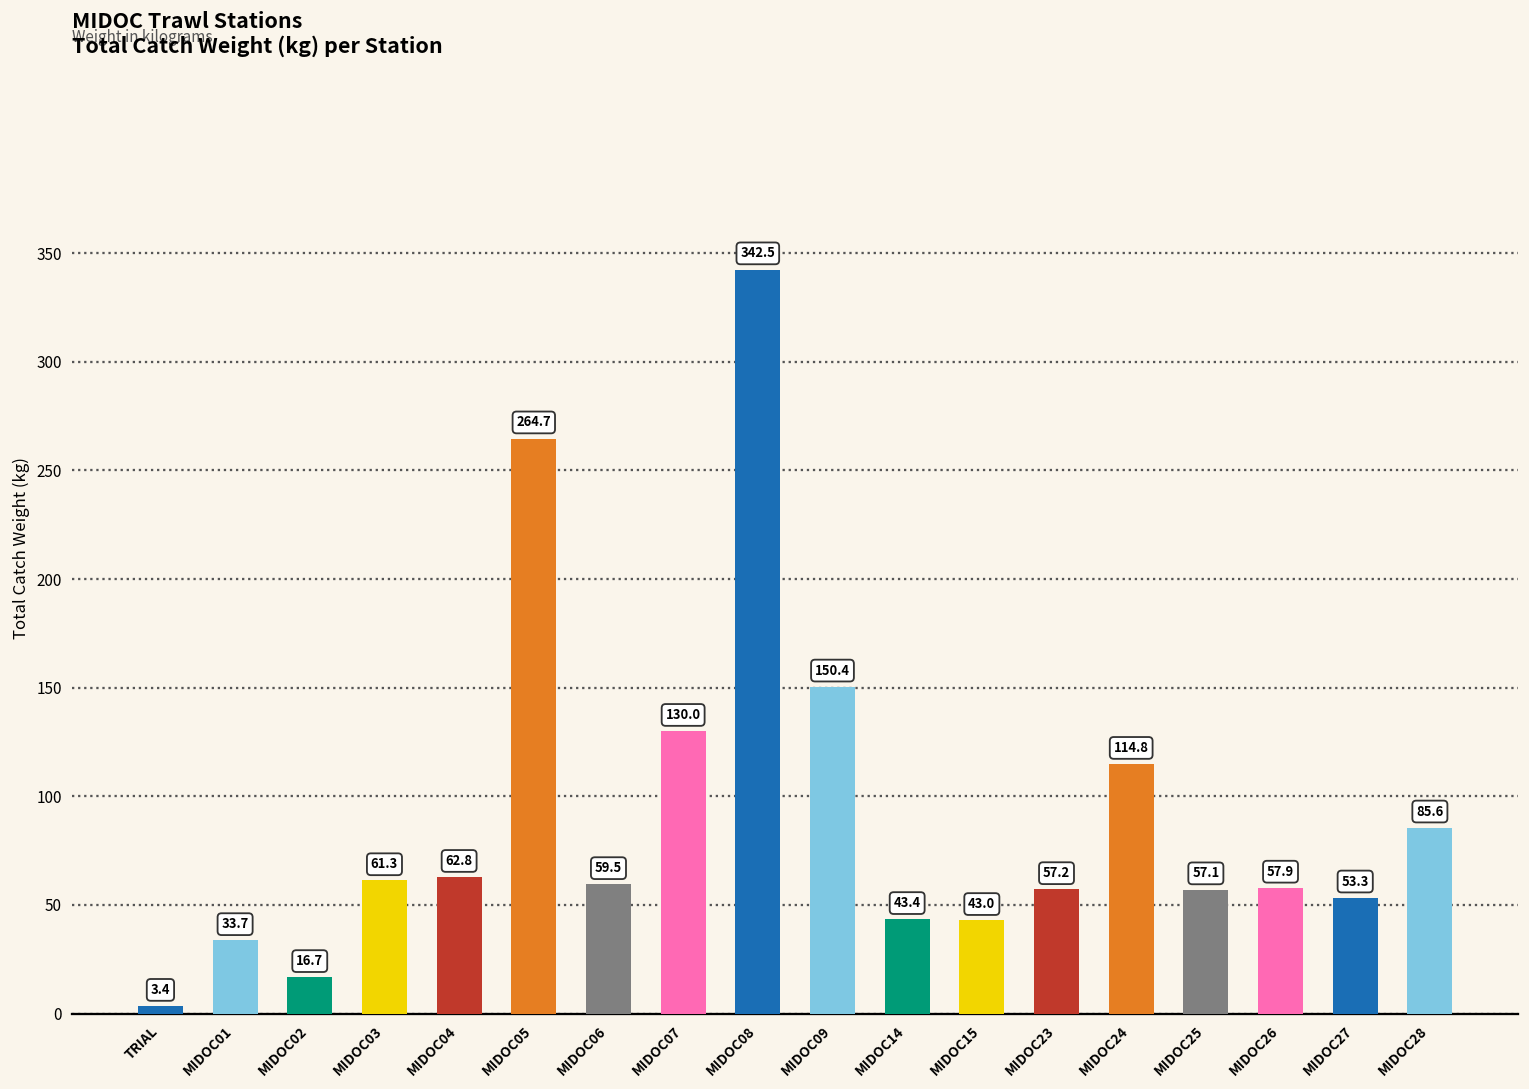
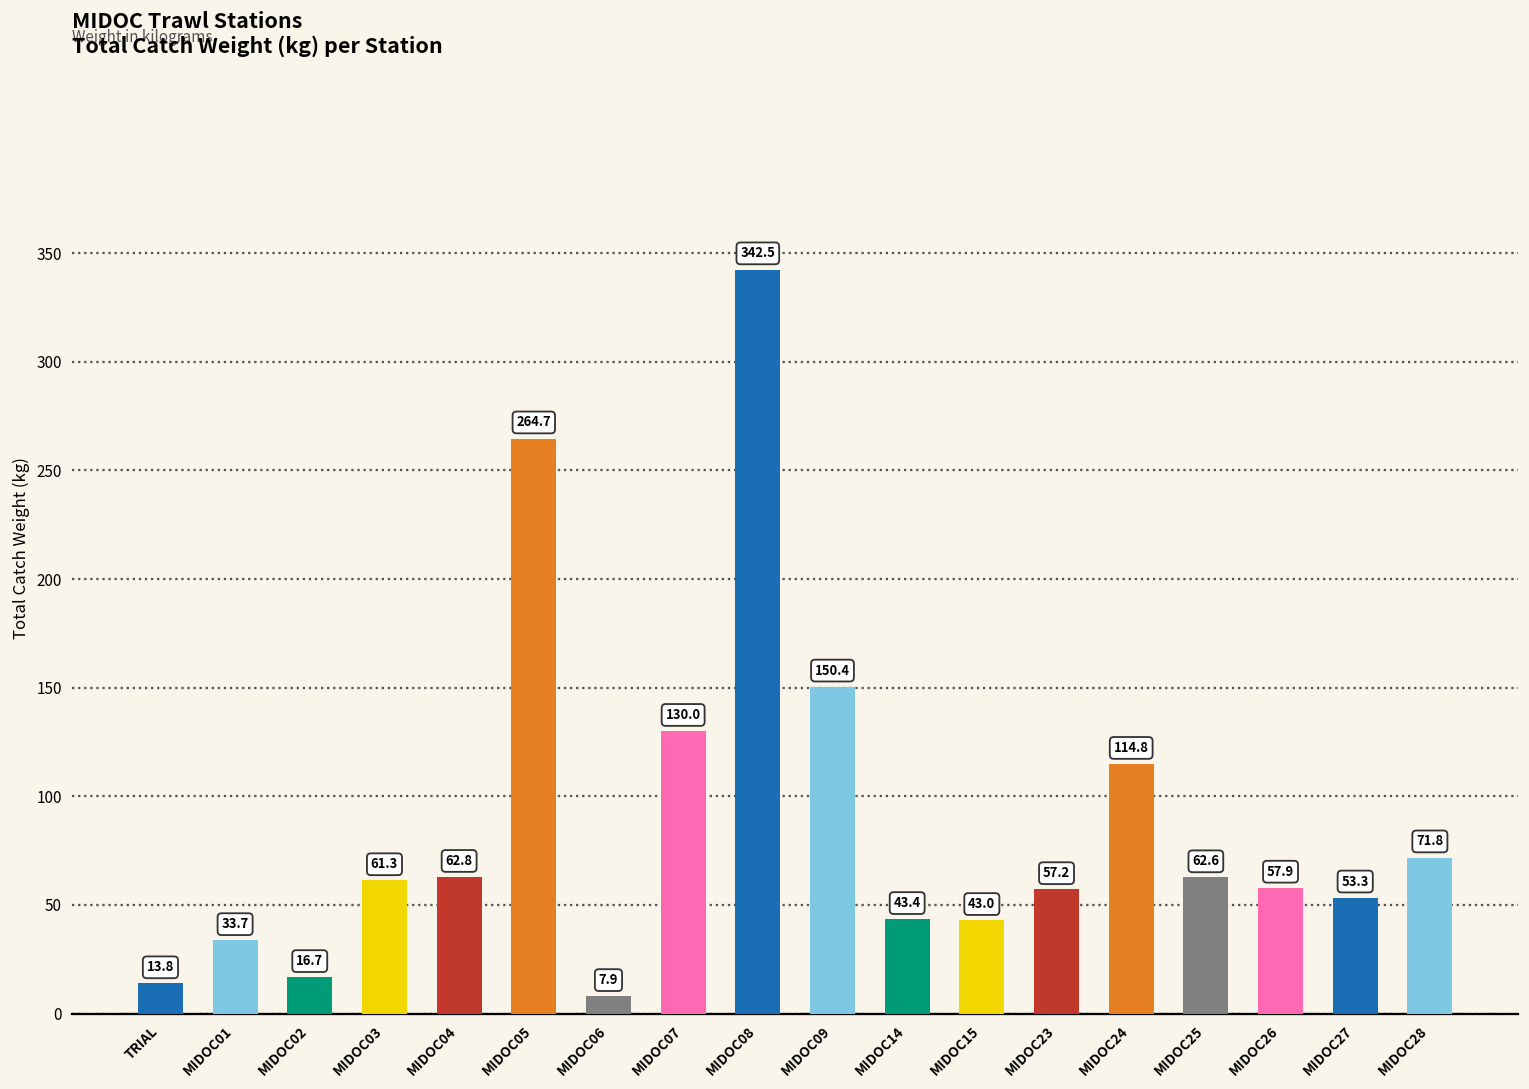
  {
-   "TRIAL": 3.4,
-   "MIDOC06": 59.5,
-   "MIDOC25": 57.1,
-   "MIDOC28": 85.6
+   "TRIAL": 13.8,
+   "MIDOC06": 7.9,
+   "MIDOC25": 62.6,
+   "MIDOC28": 71.8
  }
